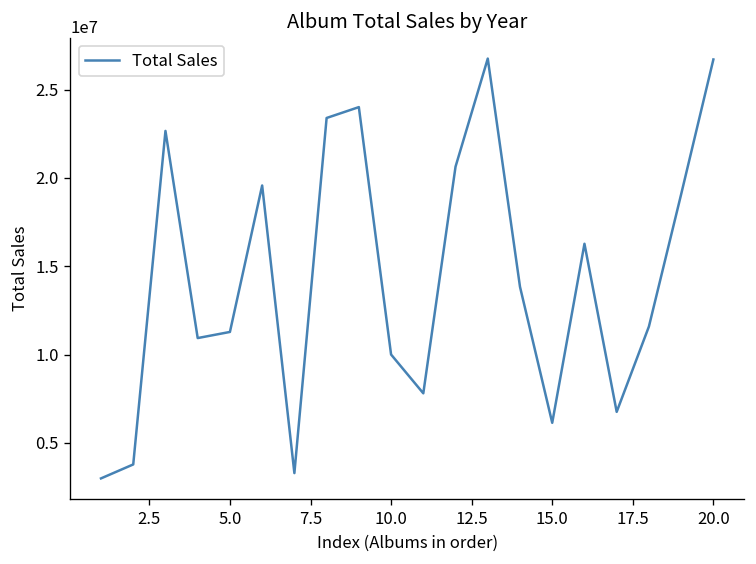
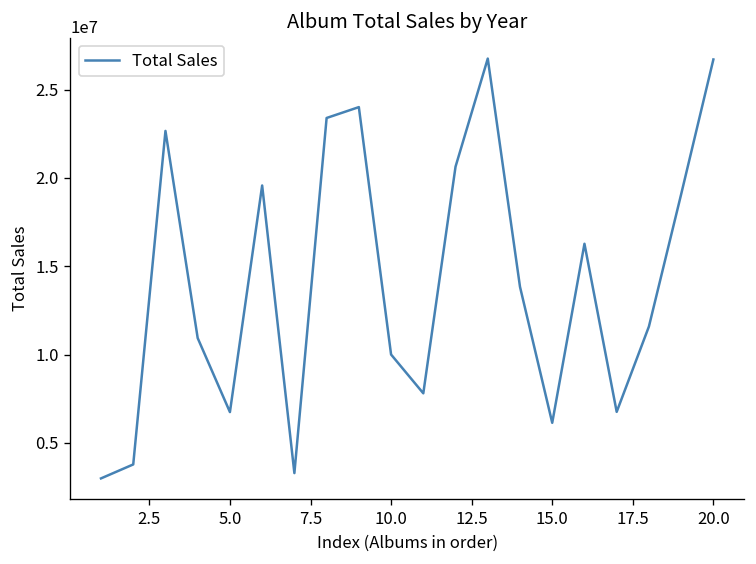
  {
-   "5.0": 11300000,
+   "5.0": 6700000,
    "10.0": 10000000,
    "15.0": 6100000,
    "20.0": 26700000
  }
